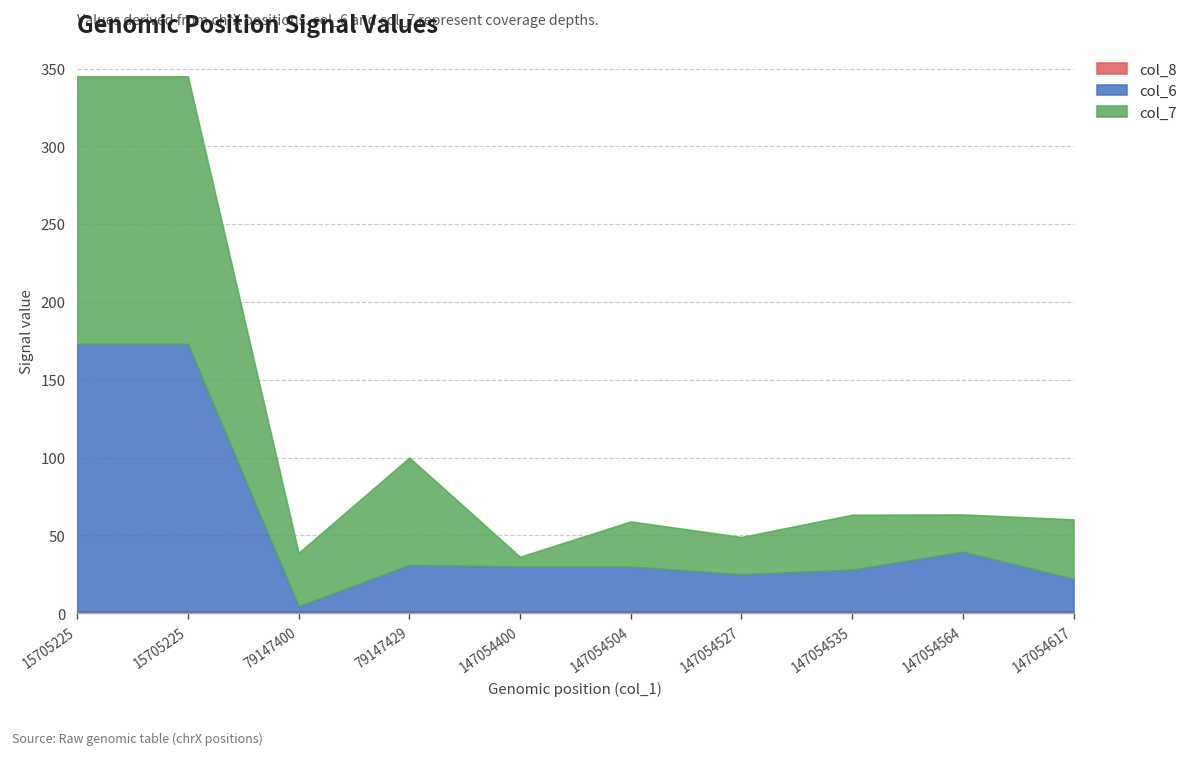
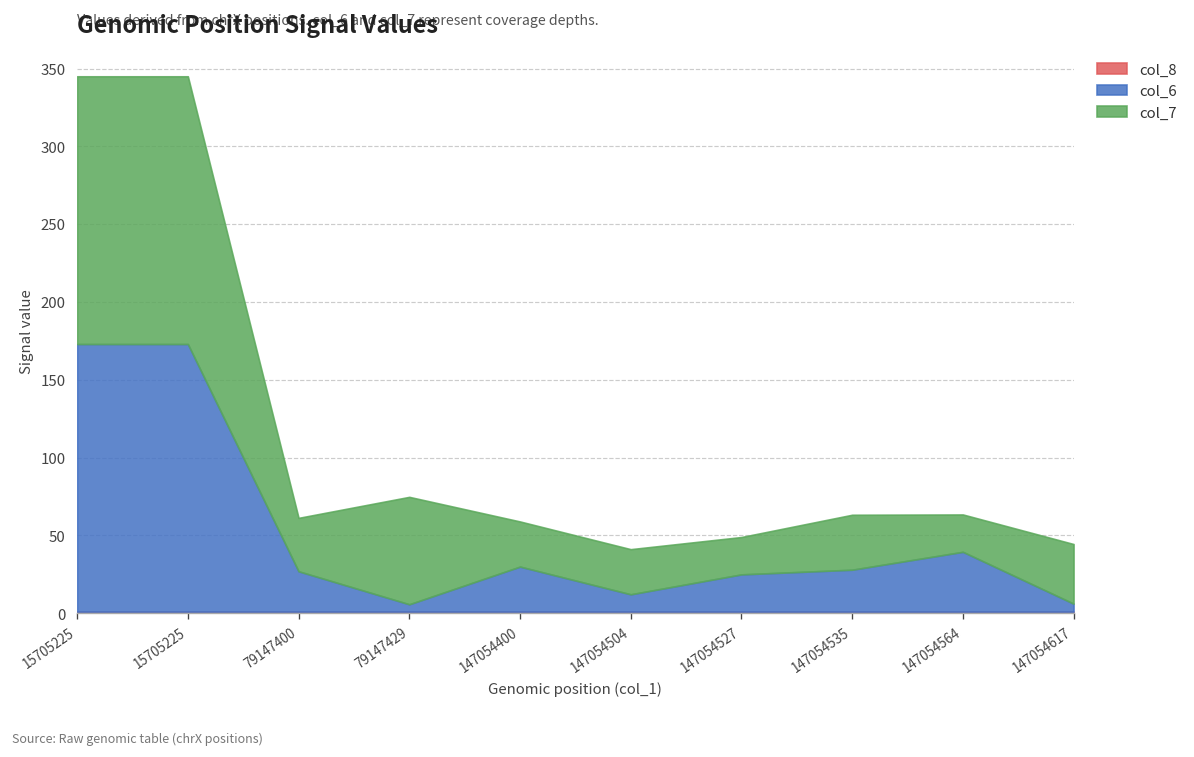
  {
    "col_6": {
-     "79147400": 4,
-     "79147429": 30,
+     "79147400": 26,
+     "79147429": 5,
      "147054400": 29,
-     "147054504": 29,
+     "147054504": 11,
      "147054527": 24,
      "147054535": 27,
      "147054564": 39,
-     "147054617": 21
+     "147054617": 5
    },
    "col_7": {
      "79147400": 34,
      "79147429": 69,
-     "147054400": 6,
+     "147054400": 29,
      "147054504": 29,
      "147054527": 24,
      "147054535": 35,
      "147054564": 24,
      "147054617": 38
    }
  }
